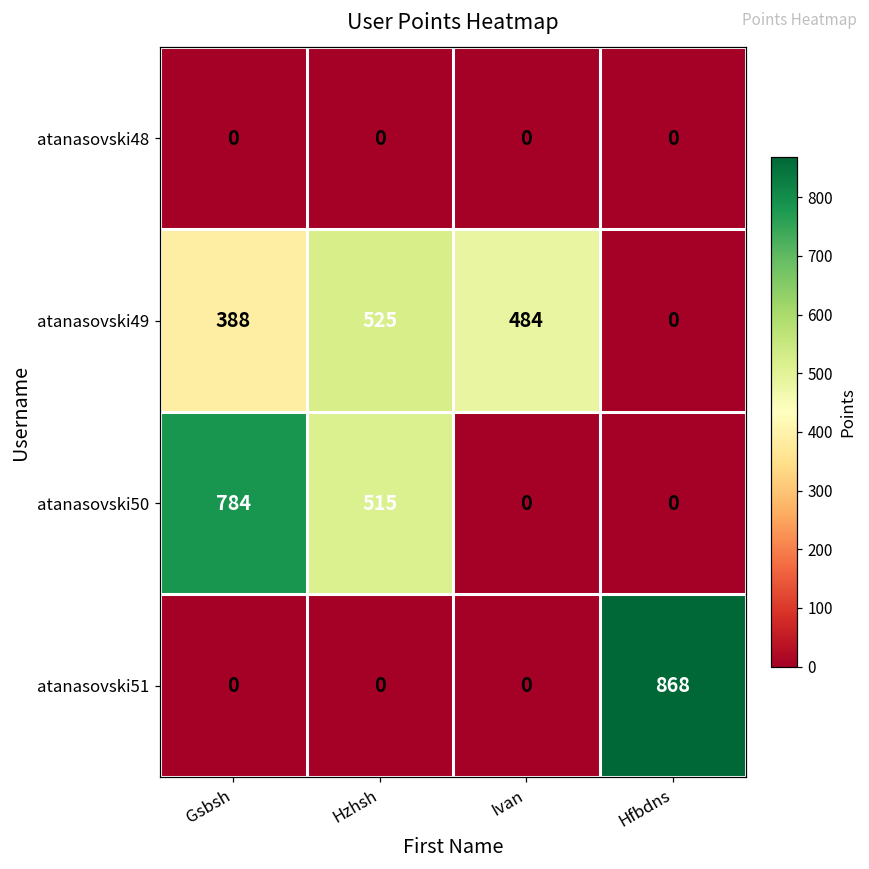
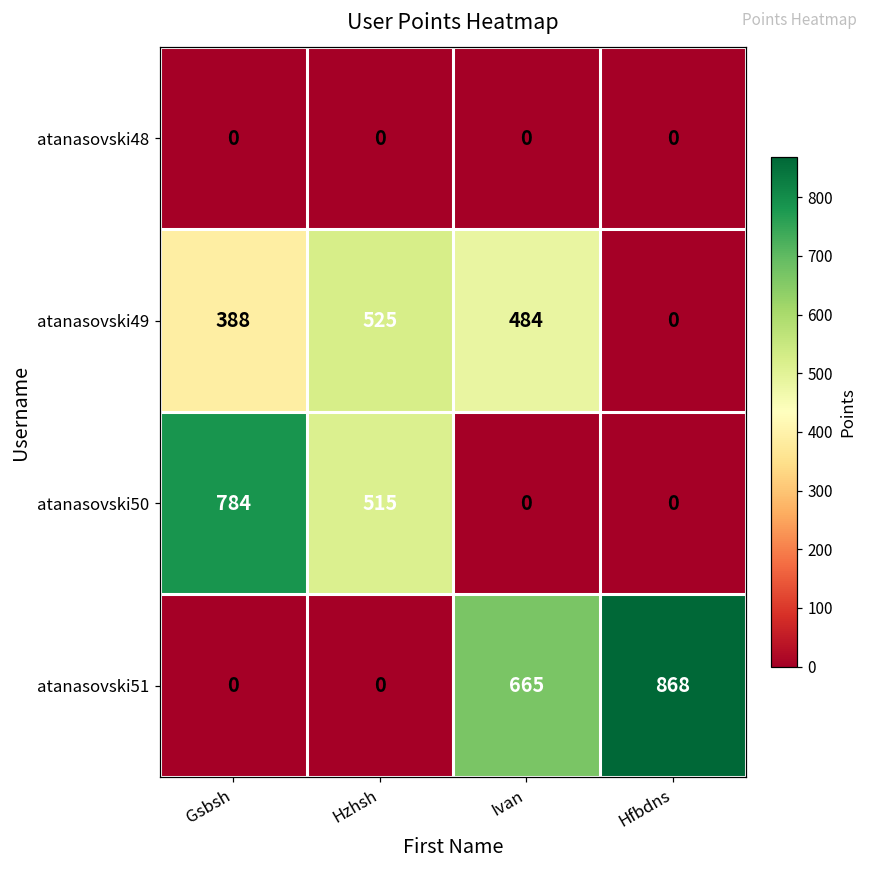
  {
    "atanasovski48": {
      "Gsbsh": 0,
      "Hzhsh": 0,
      "Ivan": 0,
      "Hfbdns": 0
    },
    "atanasovski49": {
      "Gsbsh": 388,
      "Hzhsh": 525,
      "Ivan": 484,
      "Hfbdns": 0
    },
    "atanasovski50": {
      "Gsbsh": 784,
      "Hzhsh": 515,
      "Ivan": 0,
      "Hfbdns": 0
    },
    "atanasovski51": {
      "Gsbsh": 0,
      "Hzhsh": 0,
-     "Ivan": 0,
+     "Ivan": 665,
      "Hfbdns": 868
    }
  }
